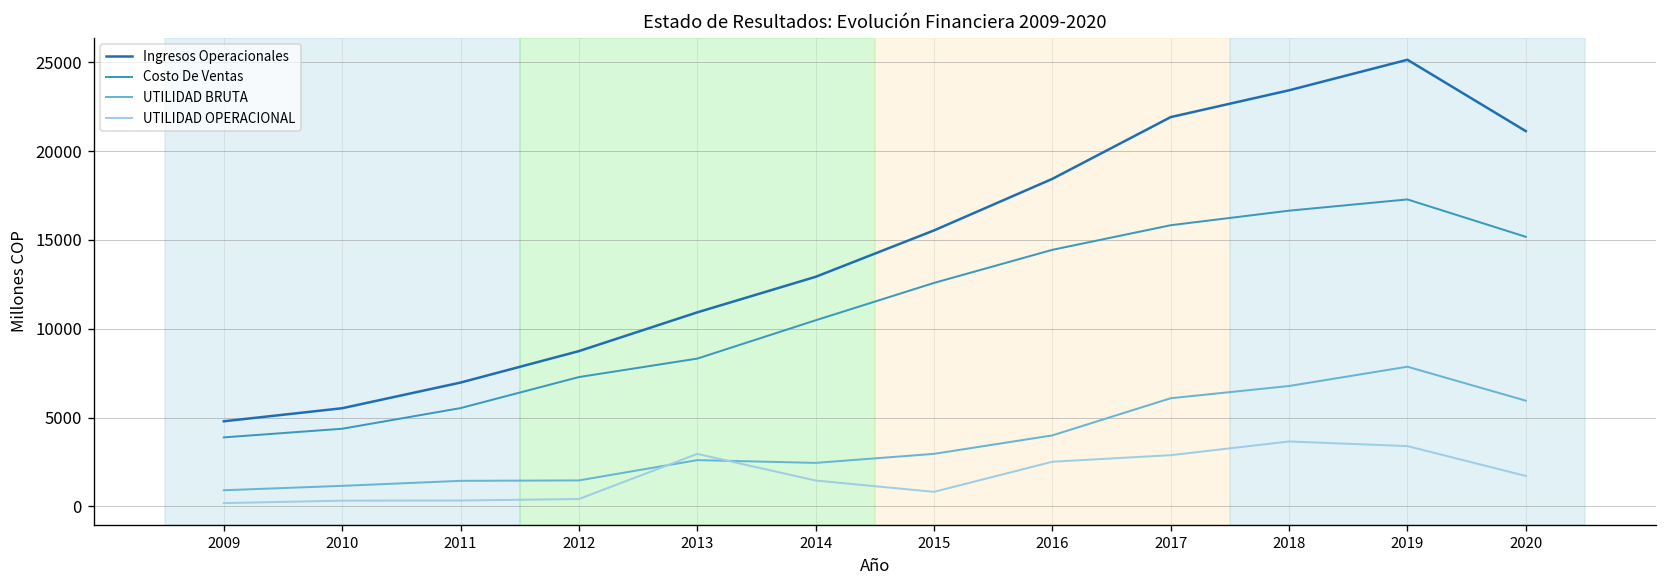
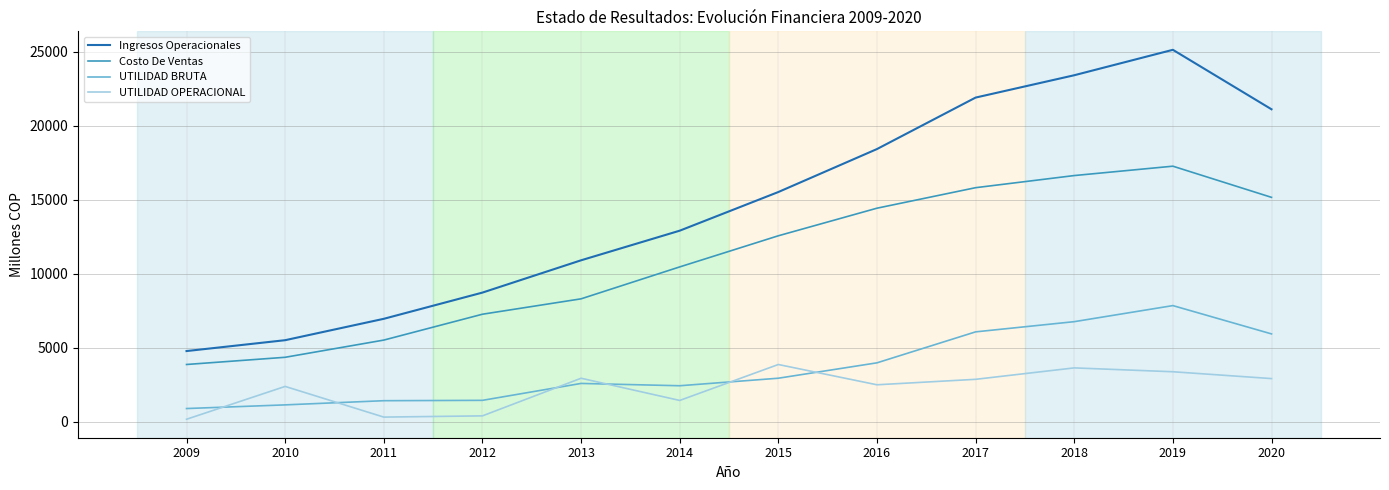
  {
    "UTILIDAD OPERACIONAL": {
      "2009": 200,
-     "2010": 300,
+     "2010": 2400,
      "2011": 300,
      "2012": 400,
      "2013": 3000,
      "2014": 1500,
-     "2015": 800,
+     "2015": 3900,
      "2016": 2500,
      "2017": 2900,
      "2018": 3700,
      "2019": 3400,
-     "2020": 1700
+     "2020": 2900
    }
  }
